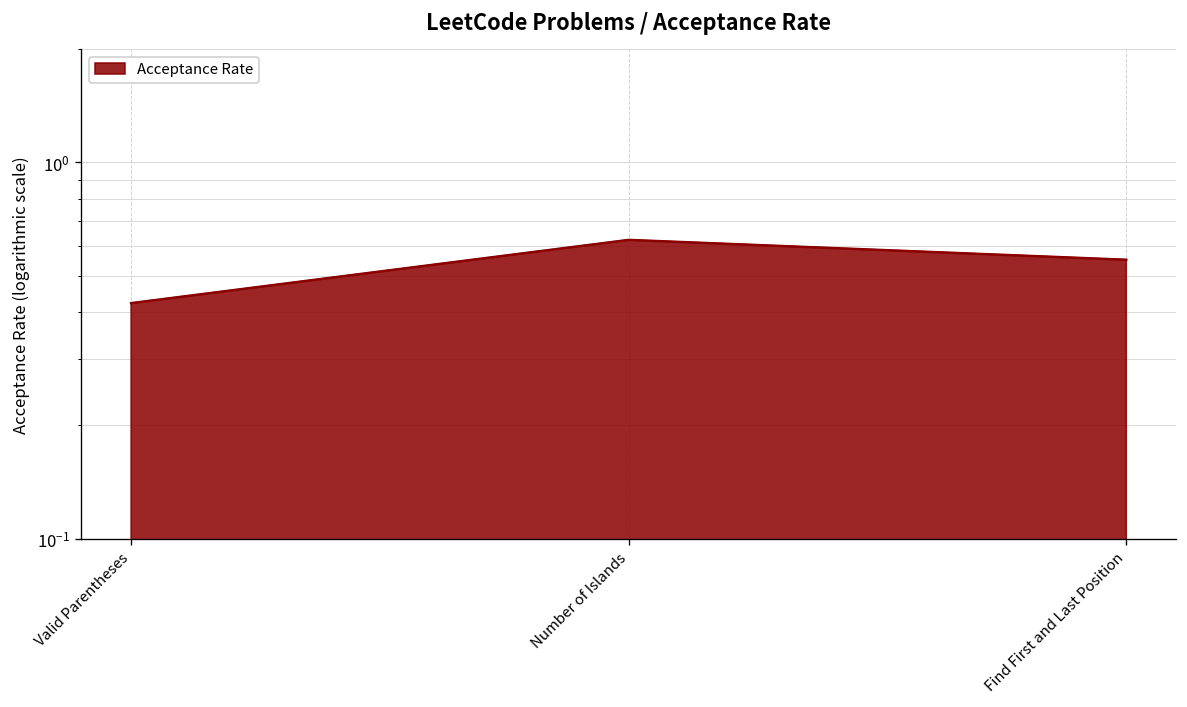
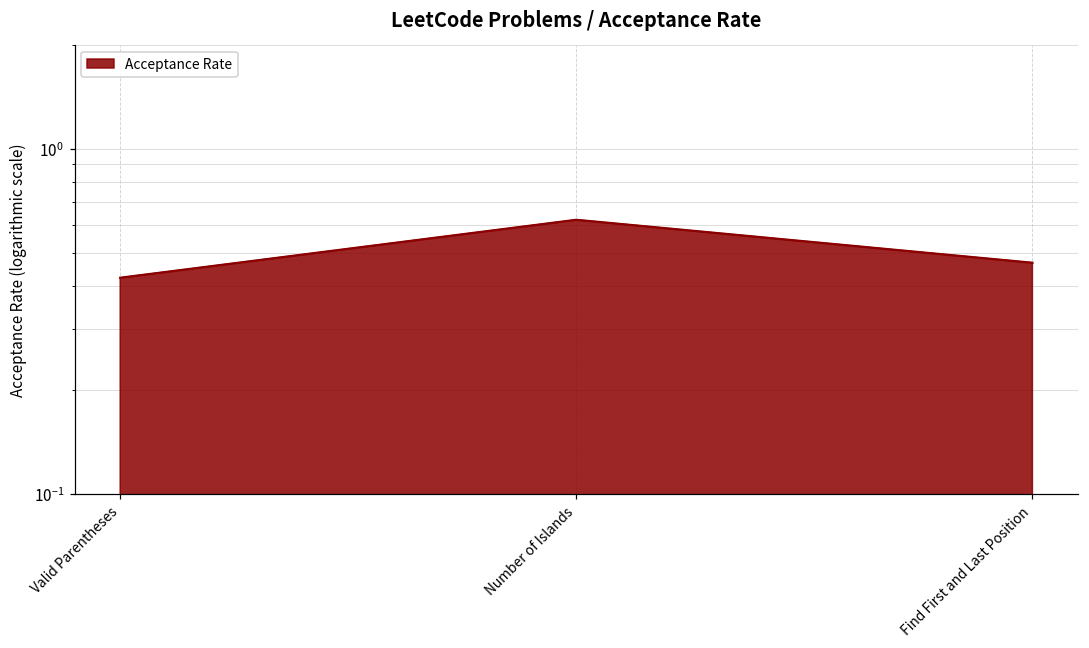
  {
    "Valid Parentheses": 0.42,
    "Number of Islands": 0.62,
-   "Find First and Last Position": 0.55
+   "Find First and Last Position": 0.47
  }
